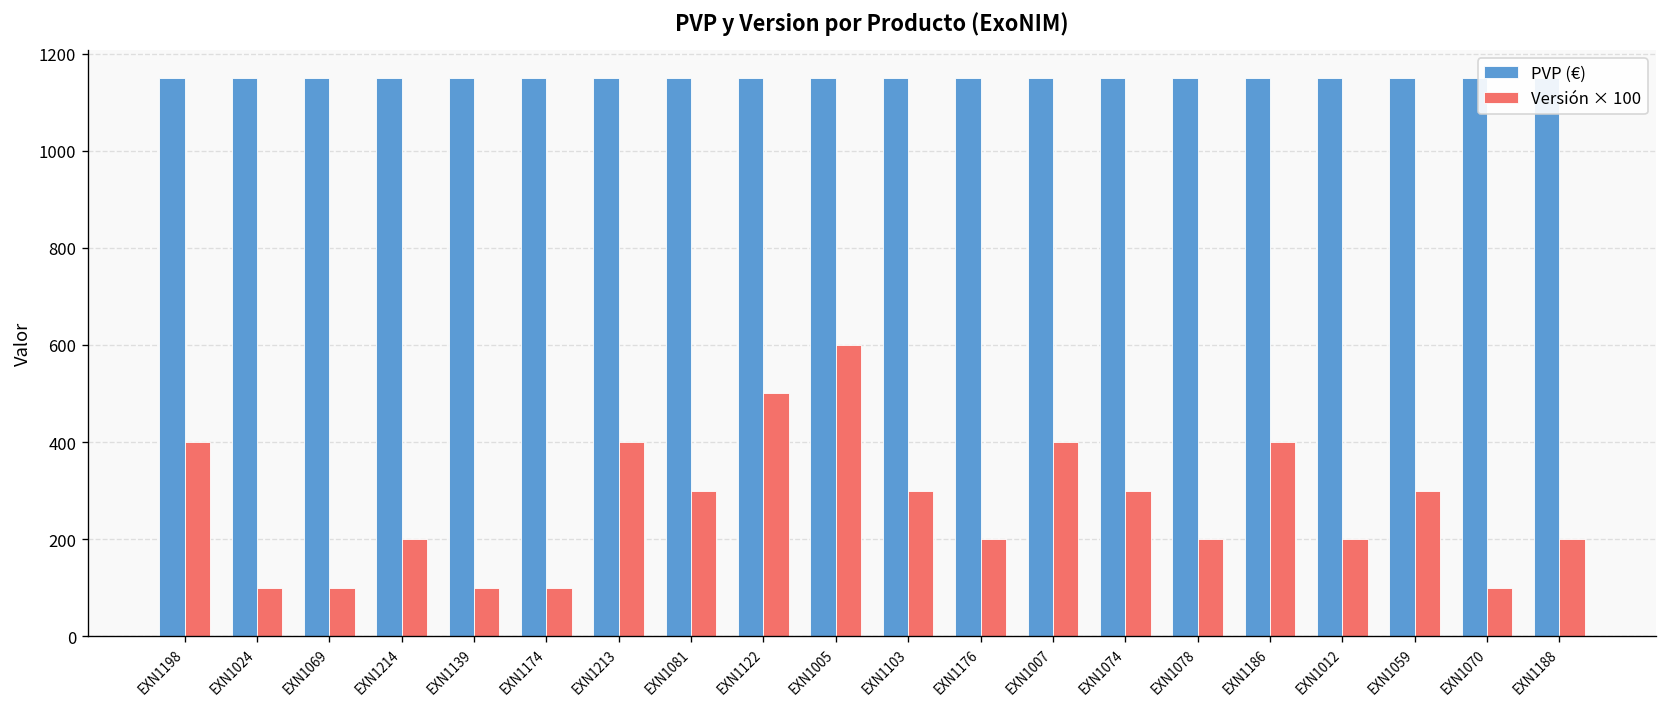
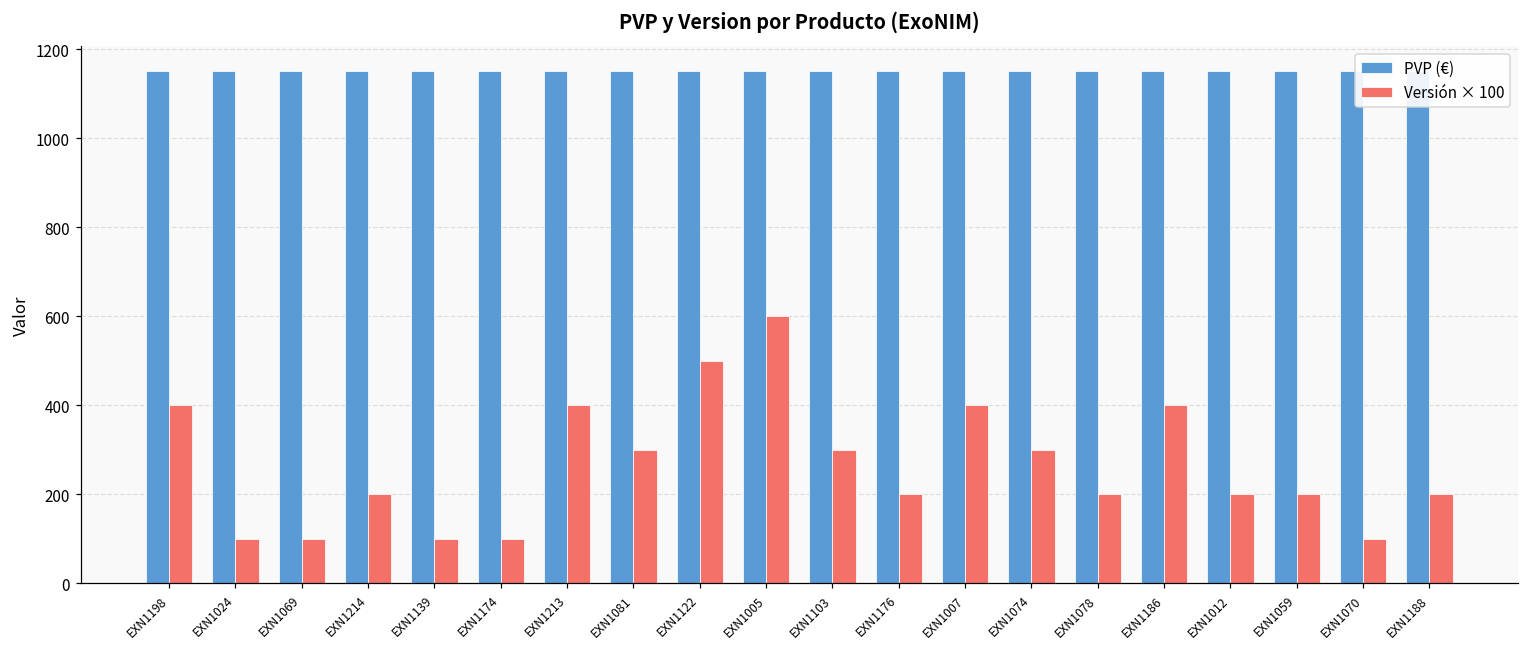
  {
    "PVP (€)": {
      "EXN1198": 1150,
      "EXN1024": 1150,
      "EXN1069": 1150,
      "EXN1214": 1150,
      "EXN1139": 1150,
      "EXN1174": 1150,
      "EXN1213": 1150,
      "EXN1081": 1150,
      "EXN1122": 1150,
      "EXN1005": 1150,
      "EXN1103": 1150,
      "EXN1176": 1150,
      "EXN1007": 1150,
      "EXN1074": 1150,
      "EXN1078": 1150,
      "EXN1186": 1150,
      "EXN1012": 1150,
      "EXN1059": 1150,
      "EXN1070": 1150
    },
    "Versión × 100": {
      "EXN1198": 400,
      "EXN1024": 100,
      "EXN1069": 100,
      "EXN1214": 200,
      "EXN1139": 100,
      "EXN1174": 100,
      "EXN1213": 400,
      "EXN1081": 300,
      "EXN1122": 500,
      "EXN1005": 600,
      "EXN1103": 300,
      "EXN1176": 200,
      "EXN1007": 400,
      "EXN1074": 300,
      "EXN1078": 200,
      "EXN1186": 400,
      "EXN1012": 200,
-     "EXN1059": 300,
+     "EXN1059": 200,
      "EXN1070": 100,
      "EXN1188": 200
    }
  }
